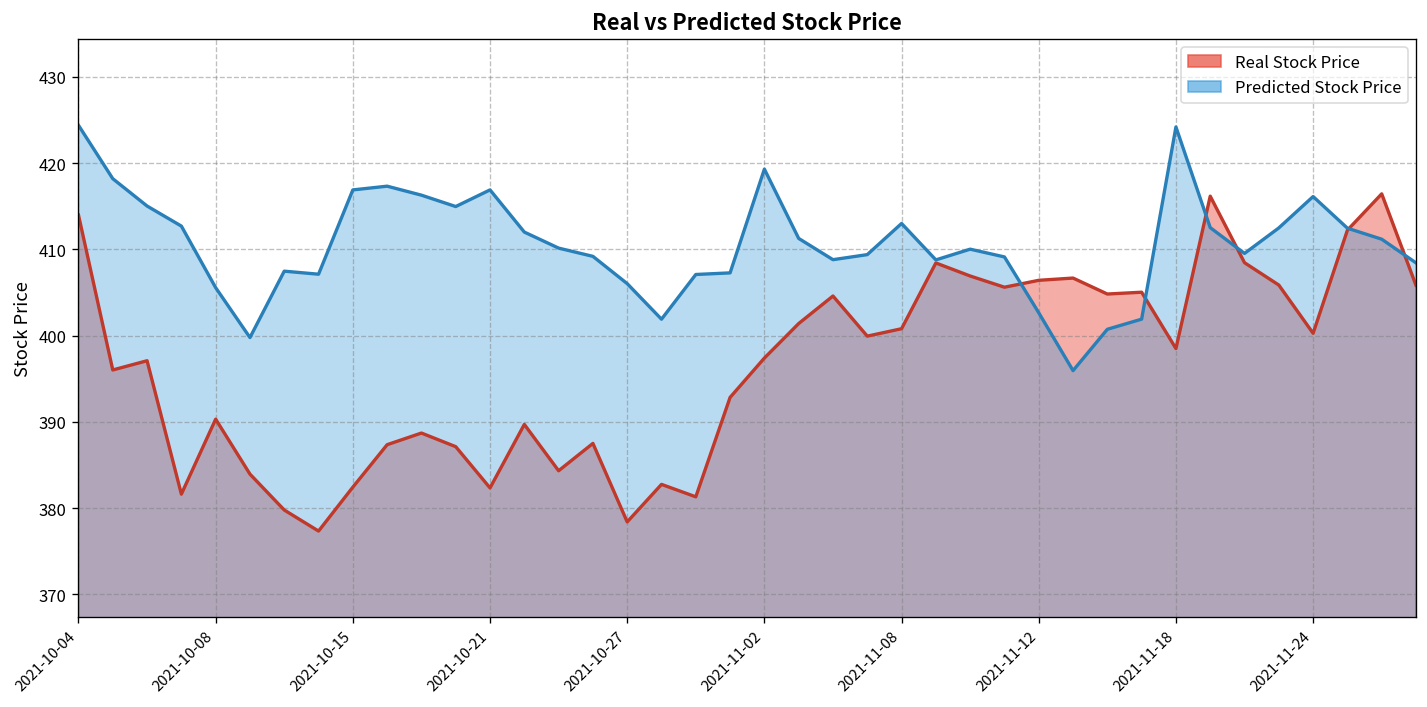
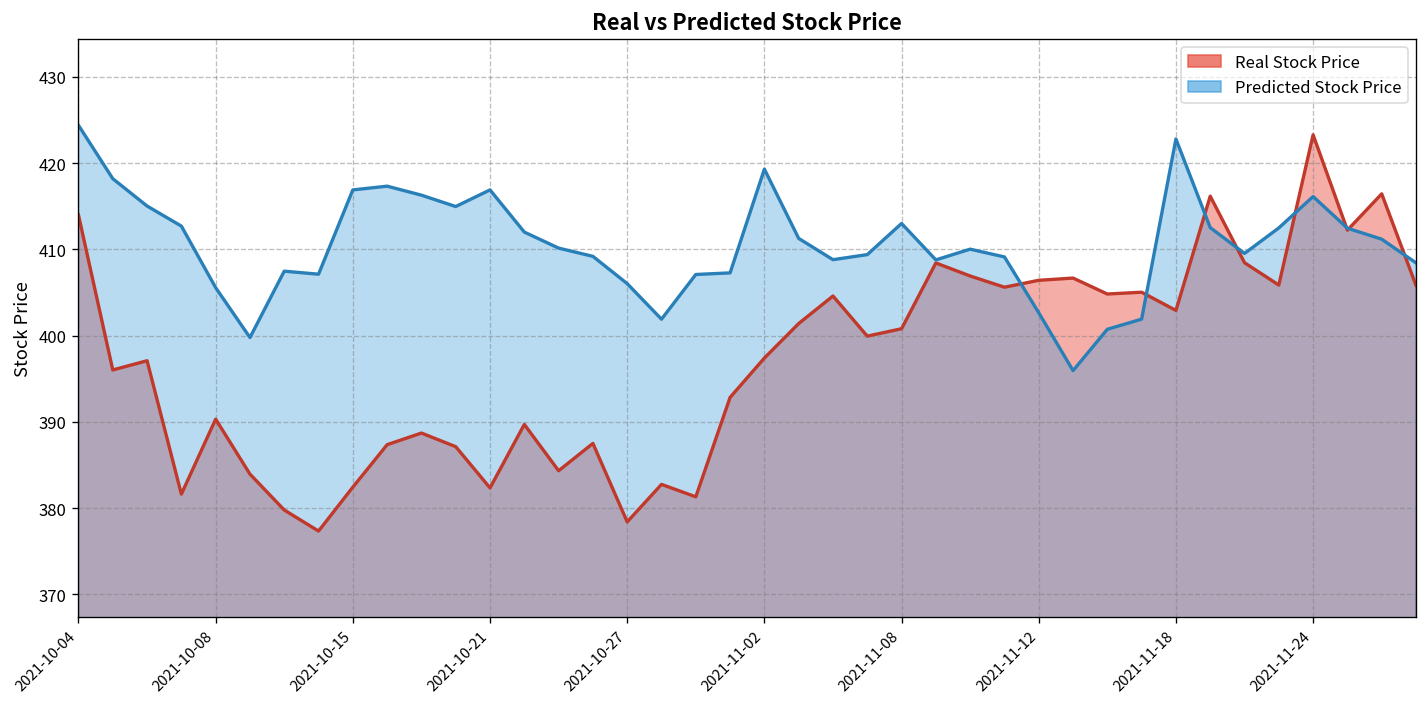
  {
    "Real Stock Price": {
      "2021-10-04": 414,
      "2021-10-08": 390,
      "2021-10-15": 382,
      "2021-10-21": 382,
      "2021-10-27": 378,
      "2021-11-02": 397,
      "2021-11-08": 401,
      "2021-11-12": 406,
-     "2021-11-18": 399,
-     "2021-11-24": 400
+     "2021-11-18": 403,
+     "2021-11-24": 423
    },
    "Predicted Stock Price": {
      "2021-10-04": 424,
      "2021-10-08": 406,
      "2021-10-15": 417,
      "2021-10-21": 417,
      "2021-10-27": 406,
      "2021-11-02": 419,
      "2021-11-08": 413,
      "2021-11-12": 403,
-     "2021-11-18": 424,
+     "2021-11-18": 423,
      "2021-11-24": 416
    }
  }
